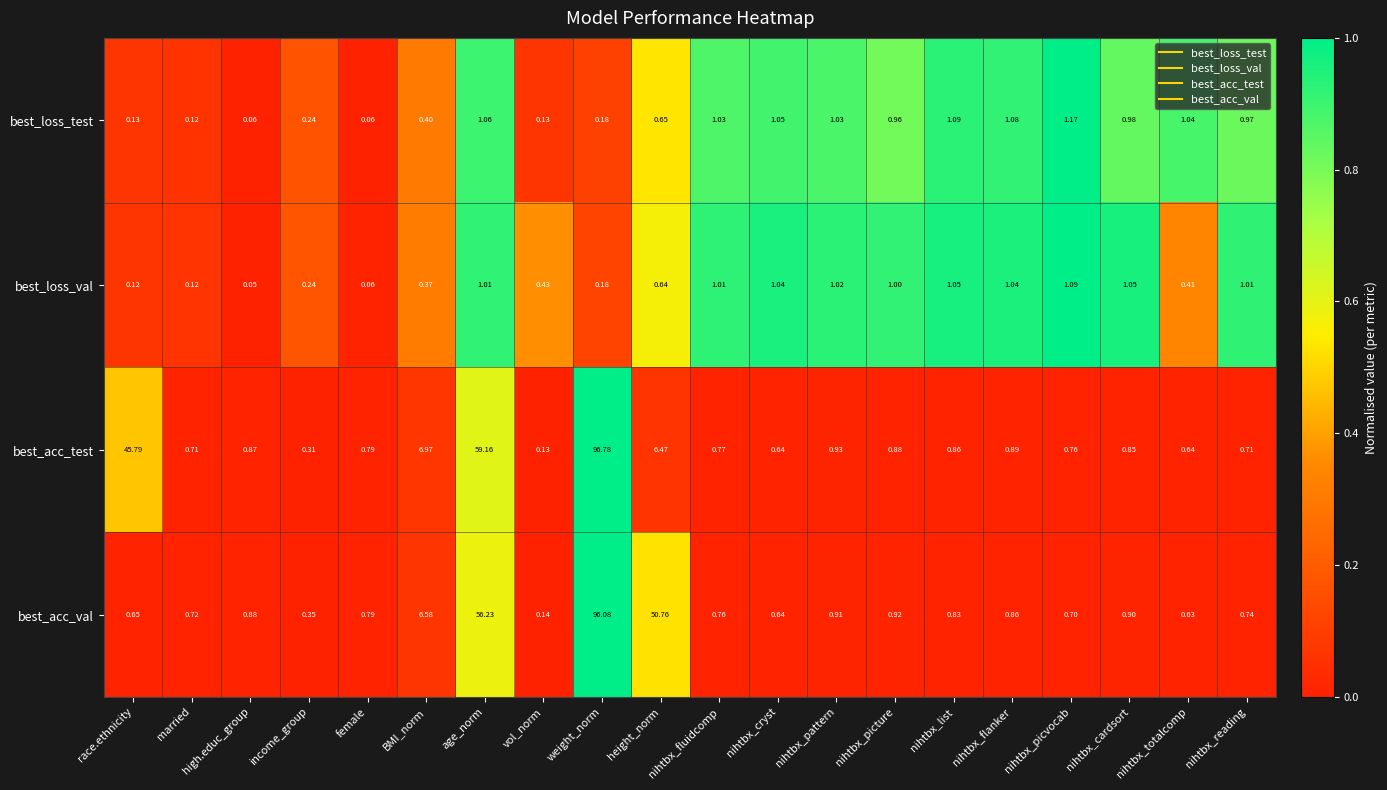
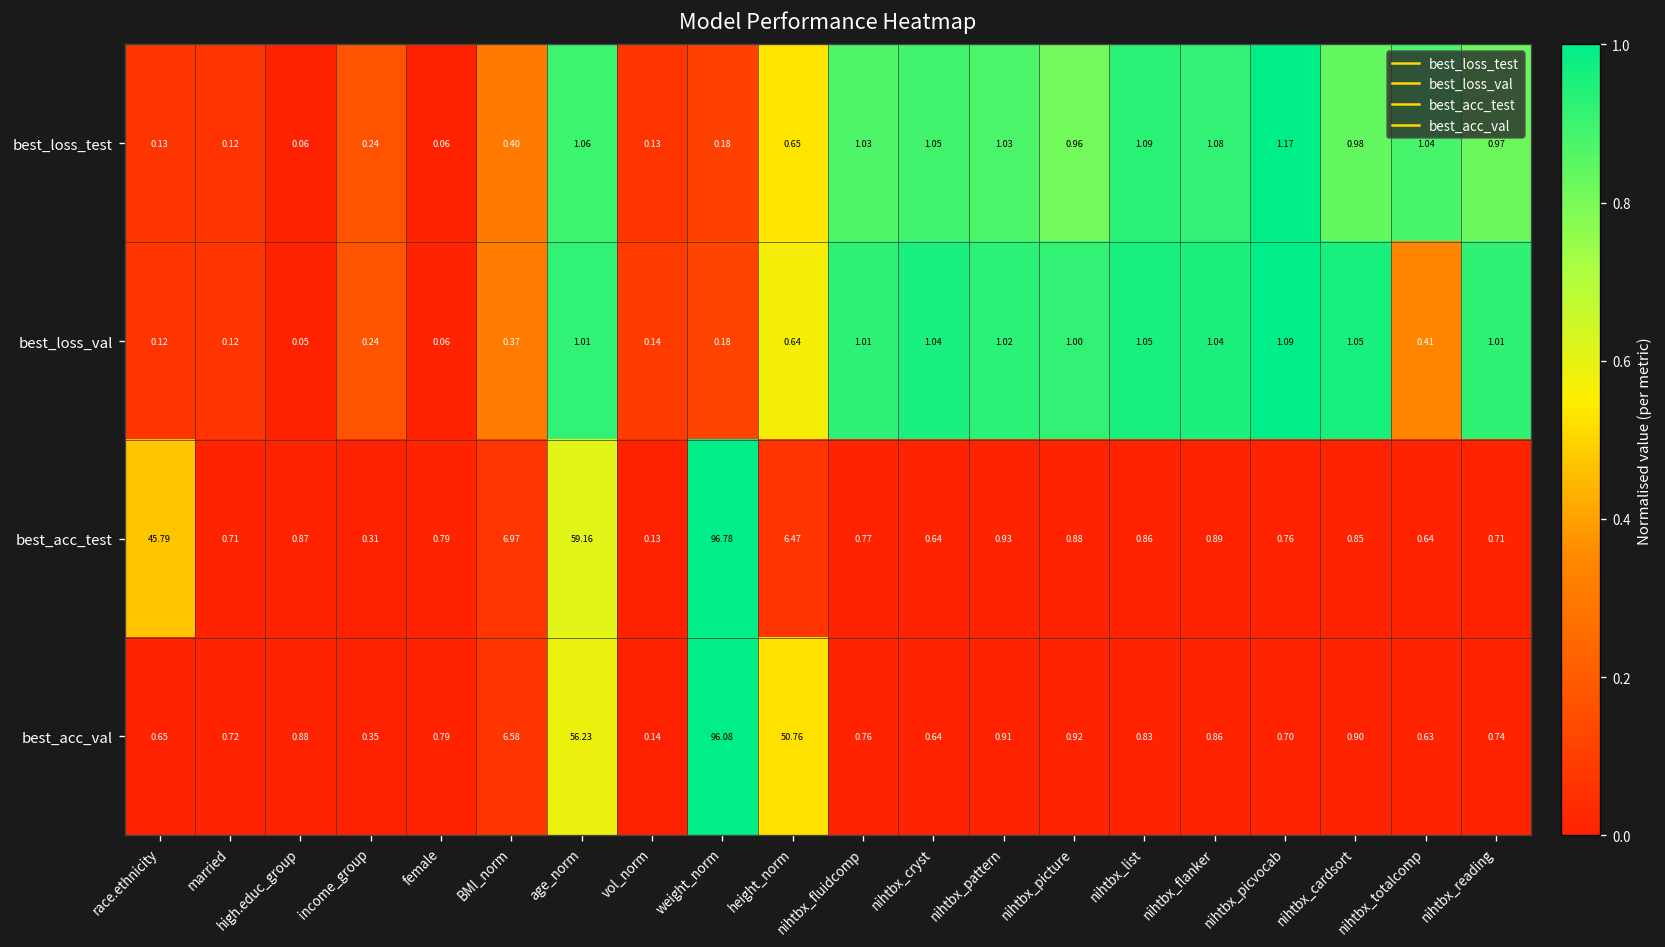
  {
    "best_loss_test": {
      "race.ethnicity": 0.13,
      "married": 0.12,
      "high.educ_group": 0.06,
      "income_group": 0.24,
      "female": 0.06,
      "BMI_norm": 0.40,
      "age_norm": 1.06,
      "vol_norm": 0.13,
      "weight_norm": 0.18,
      "height_norm": 0.65,
      "nihtbx_fluidcomp": 1.03,
      "nihtbx_cryst": 1.05,
      "nihtbx_pattern": 1.03,
      "nihtbx_picture": 0.96,
      "nihtbx_list": 1.09,
      "nihtbx_flanker": 1.08,
      "nihtbx_picvocab": 1.17,
      "nihtbx_cardsort": 0.98,
      "nihtbx_totalcomp": 1.04,
      "nihtbx_reading": 0.97
    },
    "best_loss_val": {
      "race.ethnicity": 0.12,
      "married": 0.12,
      "high.educ_group": 0.05,
      "income_group": 0.24,
      "female": 0.06,
      "BMI_norm": 0.37,
      "age_norm": 1.01,
-     "vol_norm": 0.43,
+     "vol_norm": 0.14,
      "weight_norm": 0.18,
      "height_norm": 0.64,
      "nihtbx_fluidcomp": 1.01,
      "nihtbx_cryst": 1.04,
      "nihtbx_pattern": 1.02,
      "nihtbx_picture": 1.00,
      "nihtbx_list": 1.05,
      "nihtbx_flanker": 1.04,
      "nihtbx_picvocab": 1.09,
      "nihtbx_cardsort": 1.05,
      "nihtbx_totalcomp": 0.41,
      "nihtbx_reading": 1.01
    },
    "best_acc_test": {
      "race.ethnicity": 45.79,
      "married": 0.71,
      "high.educ_group": 0.87,
      "income_group": 0.31,
      "female": 0.79,
      "BMI_norm": 6.97,
      "age_norm": 59.16,
      "vol_norm": 0.13,
      "weight_norm": 96.78,
      "height_norm": 6.47,
      "nihtbx_fluidcomp": 0.77,
      "nihtbx_cryst": 0.64,
      "nihtbx_pattern": 0.93,
      "nihtbx_picture": 0.88,
      "nihtbx_list": 0.86,
      "nihtbx_flanker": 0.89,
      "nihtbx_picvocab": 0.76,
      "nihtbx_cardsort": 0.85,
      "nihtbx_totalcomp": 0.64,
      "nihtbx_reading": 0.71
    },
    "best_acc_val": {
      "race.ethnicity": 0.65,
      "married": 0.72,
      "high.educ_group": 0.88,
      "income_group": 0.35,
      "female": 0.79,
      "BMI_norm": 6.58,
      "age_norm": 56.23,
      "vol_norm": 0.14,
      "weight_norm": 96.08,
      "height_norm": 50.76,
      "nihtbx_fluidcomp": 0.76,
      "nihtbx_cryst": 0.64,
      "nihtbx_pattern": 0.91,
      "nihtbx_picture": 0.92,
      "nihtbx_list": 0.83,
      "nihtbx_flanker": 0.86,
      "nihtbx_picvocab": 0.70,
      "nihtbx_cardsort": 0.90,
      "nihtbx_totalcomp": 0.63,
      "nihtbx_reading": 0.74
    }
  }
